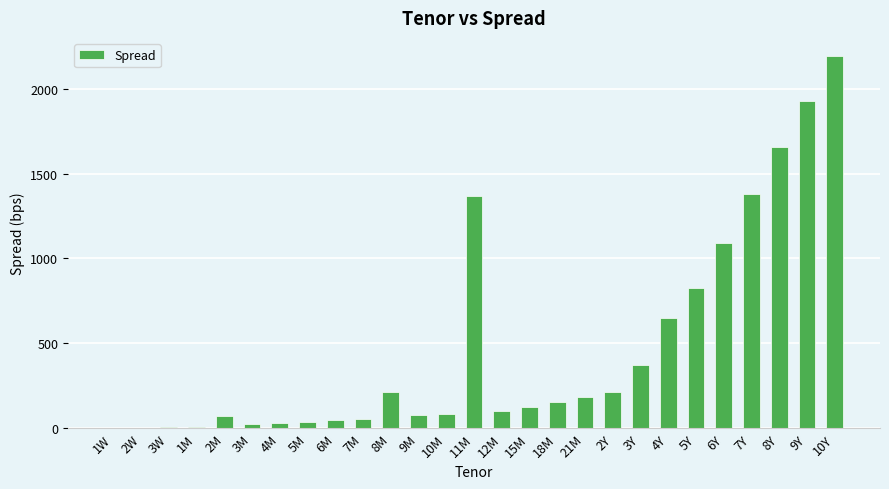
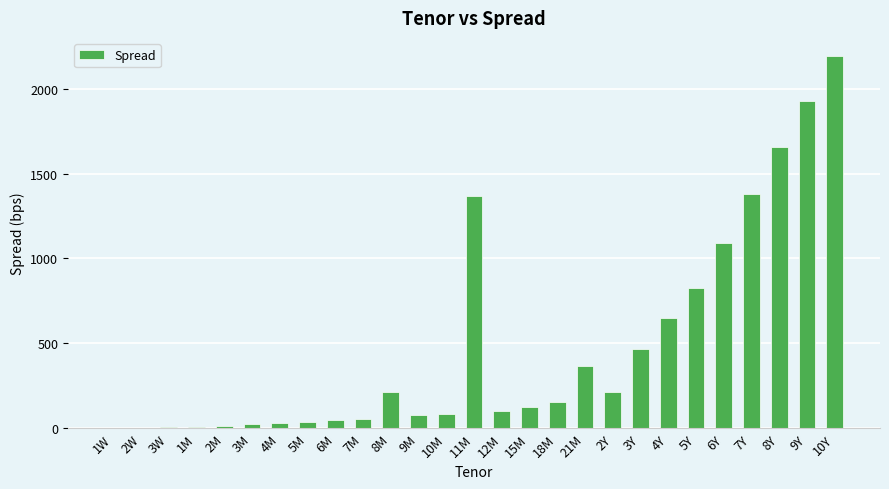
  {
-   "2M": 70,
+   "2M": 10,
    "3M": 20,
    "4M": 30,
    "5M": 40,
    "6M": 50,
    "7M": 50,
    "8M": 210,
    "9M": 80,
    "10M": 80,
    "11M": 1370,
    "12M": 100,
    "15M": 130,
    "18M": 150,
-   "21M": 190,
+   "21M": 370,
    "2Y": 220,
-   "3Y": 370,
+   "3Y": 460,
    "4Y": 650,
    "5Y": 830,
    "6Y": 1090,
    "7Y": 1380,
    "8Y": 1650,
    "9Y": 1930,
    "10Y": 2190
  }
